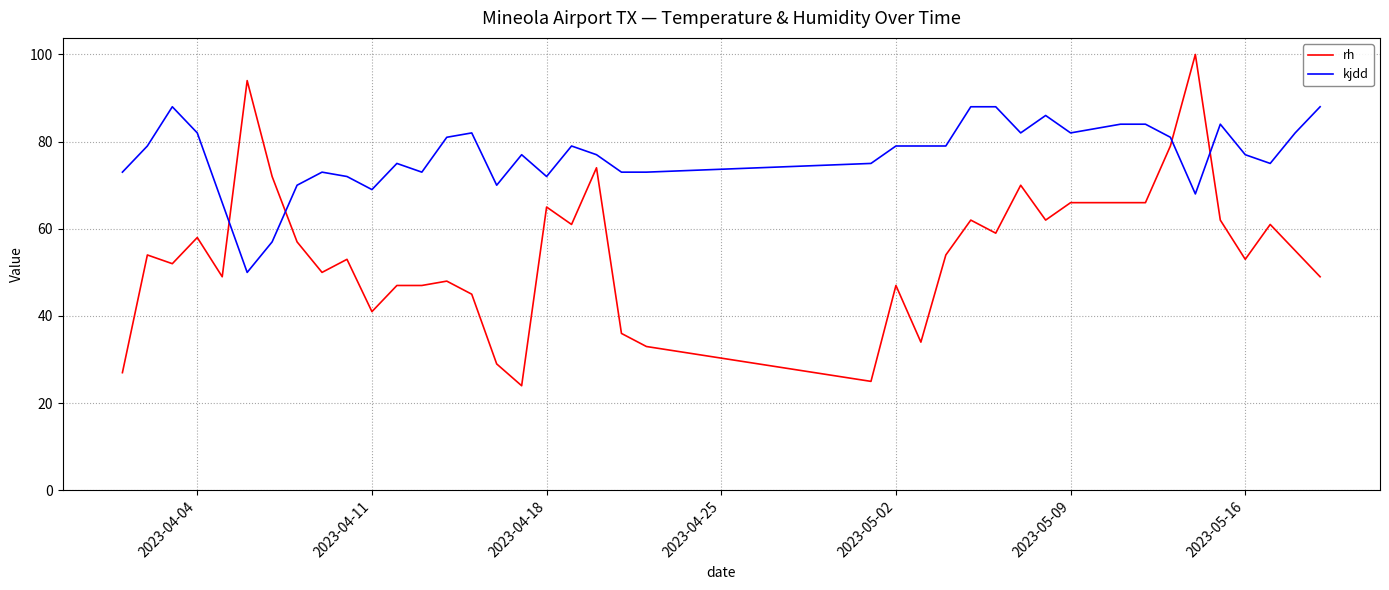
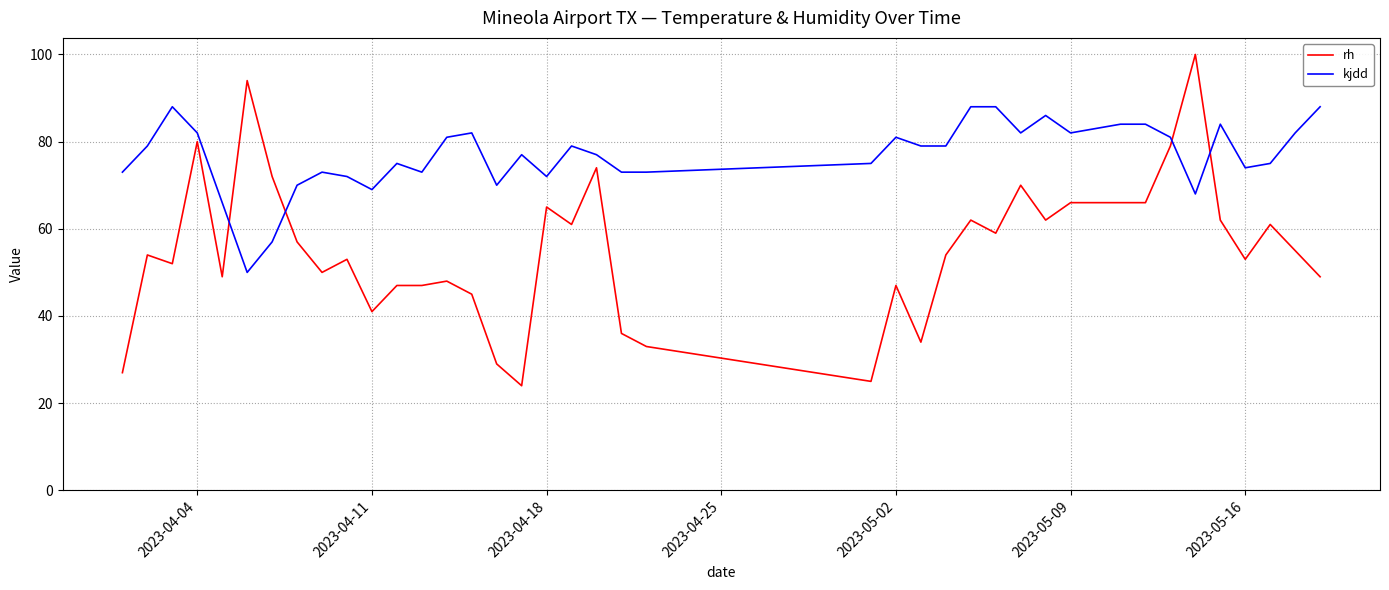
  {
    "rh": {
-     "2023-04-04": 58,
+     "2023-04-04": 80,
      "2023-04-11": 41,
      "2023-04-18": 65,
      "2023-05-02": 47,
      "2023-05-09": 66,
      "2023-05-16": 53
    },
    "kjdd": {
      "2023-04-04": 82,
      "2023-04-11": 69,
      "2023-04-18": 72,
-     "2023-05-02": 79,
+     "2023-05-02": 81,
      "2023-05-09": 82,
-     "2023-05-16": 77
+     "2023-05-16": 74
    }
  }
